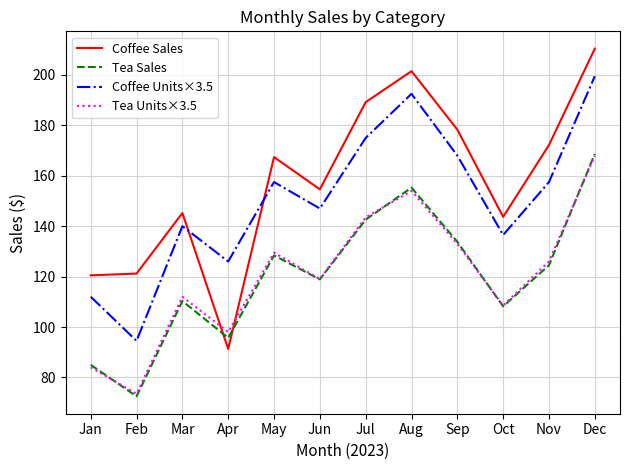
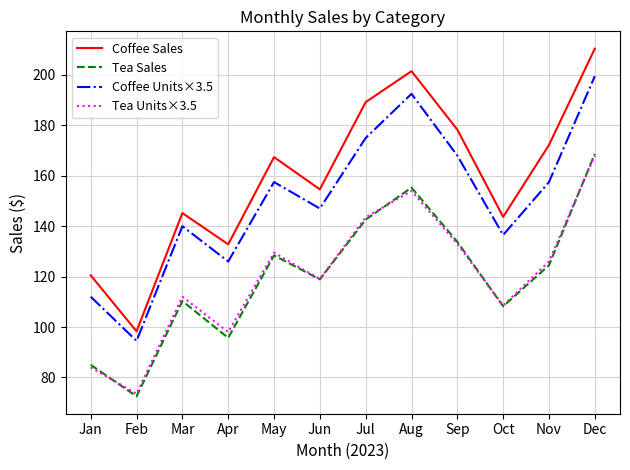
  {
    "Coffee Sales": {
      "Jan": 121,
-     "Feb": 121,
+     "Feb": 98,
      "Mar": 145,
-     "Apr": 91,
+     "Apr": 133,
      "May": 167,
      "Jun": 155,
      "Jul": 189,
      "Aug": 202,
      "Sep": 178,
      "Oct": 144,
      "Nov": 172,
      "Dec": 210
    },
    "Tea Sales": {
      "Jan": 85,
      "Mar": 110,
      "Apr": 96,
      "May": 128,
      "Aug": 155,
      "Nov": 125
    },
    "Coffee Units×3.5": {
      "Jan": 112,
      "Feb": 95,
      "Mar": 140,
      "Apr": 126,
      "May": 158,
      "Jun": 147,
      "Jul": 175,
      "Aug": 193,
      "Sep": 168,
      "Oct": 137,
      "Nov": 158,
      "Dec": 200
    },
    "Tea Units×3.5": {
      "Jan": 84,
      "Mar": 112,
      "Apr": 98,
      "May": 130,
      "Aug": 154,
      "Nov": 126
    }
  }
